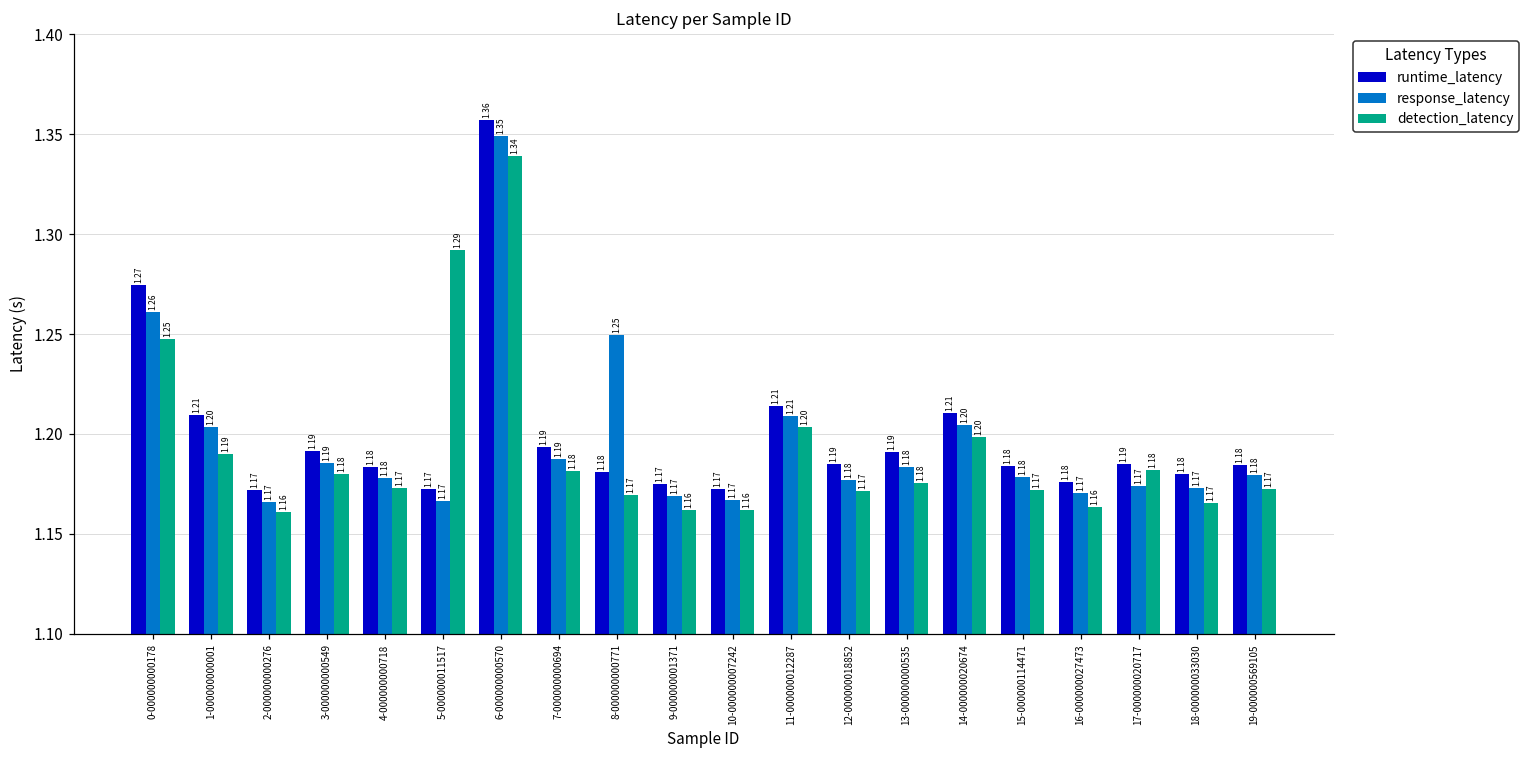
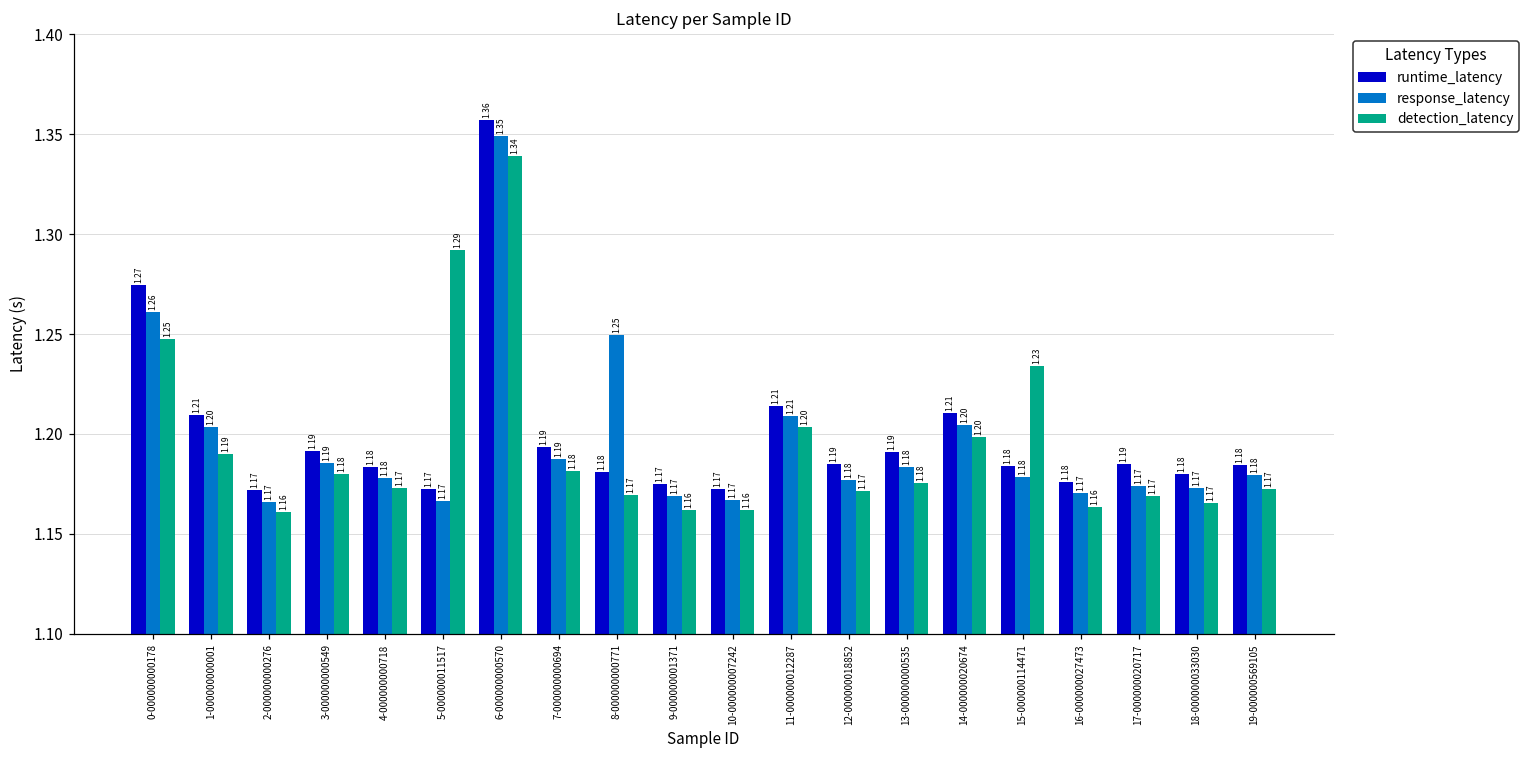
  {
    "runtime_latency": {
      "0-000000000178": 1.27,
      "1-000000000001": 1.21,
      "2-000000000276": 1.17,
      "3-000000000549": 1.19,
      "4-000000000718": 1.18,
      "5-000000011517": 1.17,
      "6-000000000570": 1.36,
      "7-000000000694": 1.19,
      "8-000000000771": 1.18,
      "9-000000001371": 1.17,
      "10-000000007242": 1.17,
      "11-000000012287": 1.21,
      "12-000000018852": 1.19,
      "13-000000000535": 1.19,
      "14-000000020674": 1.21,
      "15-000000114471": 1.18,
      "16-000000027473": 1.18,
      "17-000000020717": 1.19,
      "18-000000033030": 1.18,
      "19-000000569105": 1.18
    },
    "response_latency": {
      "0-000000000178": 1.26,
      "1-000000000001": 1.20,
      "2-000000000276": 1.17,
      "3-000000000549": 1.19,
      "4-000000000718": 1.18,
      "5-000000011517": 1.17,
      "6-000000000570": 1.35,
      "7-000000000694": 1.19,
      "8-000000000771": 1.25,
      "9-000000001371": 1.17,
      "10-000000007242": 1.17,
      "11-000000012287": 1.21,
      "12-000000018852": 1.18,
      "13-000000000535": 1.18,
      "14-000000020674": 1.20,
      "15-000000114471": 1.18,
      "16-000000027473": 1.17,
      "17-000000020717": 1.17,
      "18-000000033030": 1.17,
      "19-000000569105": 1.18
    },
    "detection_latency": {
      "0-000000000178": 1.25,
      "1-000000000001": 1.19,
      "2-000000000276": 1.16,
      "3-000000000549": 1.18,
      "4-000000000718": 1.17,
      "5-000000011517": 1.29,
      "6-000000000570": 1.34,
      "7-000000000694": 1.18,
      "8-000000000771": 1.17,
      "9-000000001371": 1.16,
      "10-000000007242": 1.16,
      "11-000000012287": 1.20,
      "12-000000018852": 1.17,
      "13-000000000535": 1.18,
      "14-000000020674": 1.20,
-     "15-000000114471": 1.17,
+     "15-000000114471": 1.23,
      "16-000000027473": 1.16,
-     "17-000000020717": 1.18,
+     "17-000000020717": 1.17,
      "18-000000033030": 1.17,
      "19-000000569105": 1.17
    }
  }
